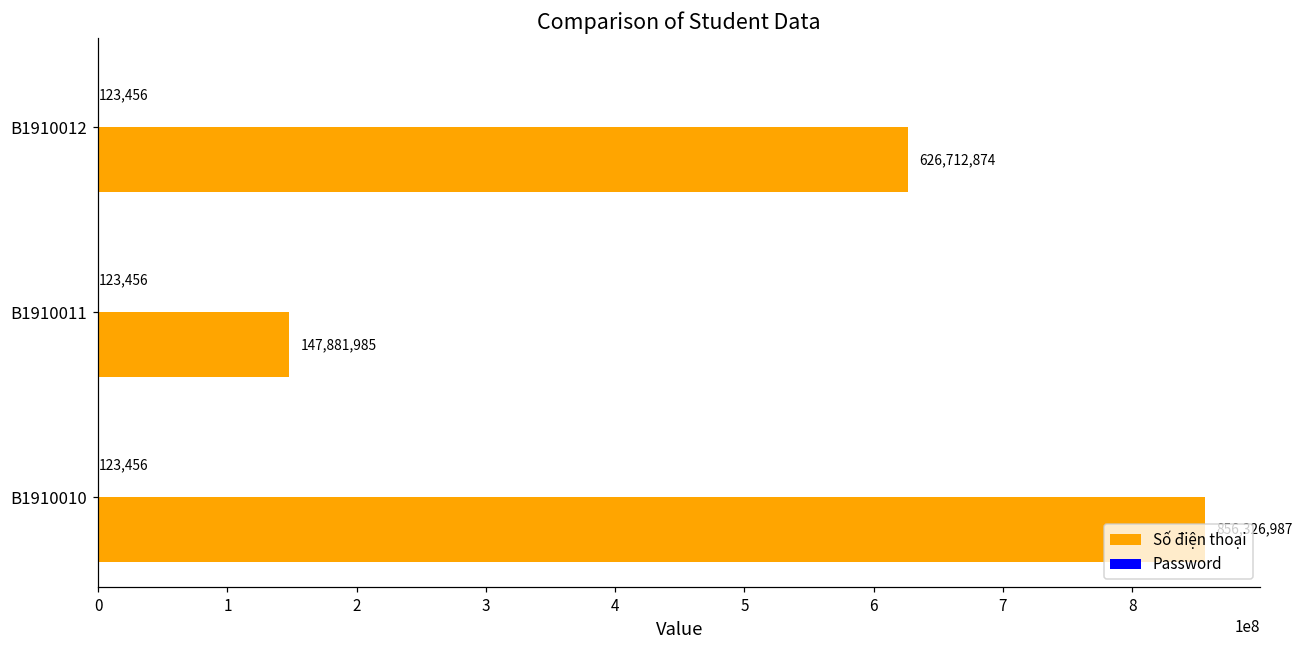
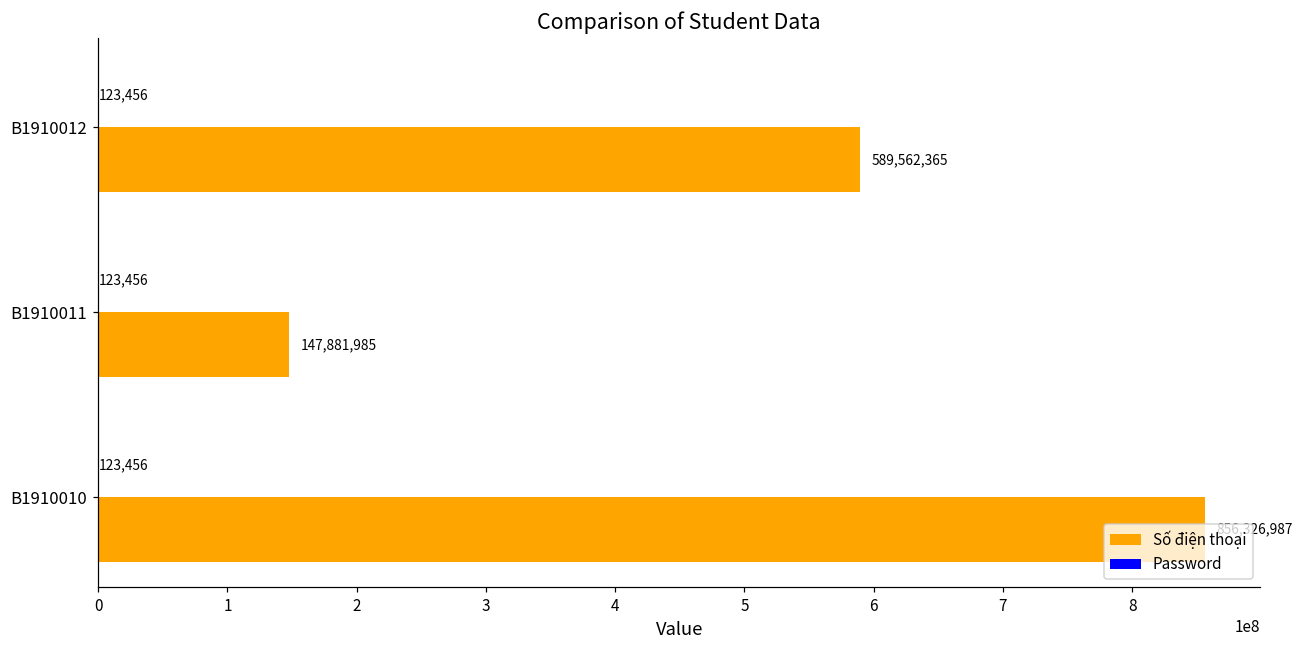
  {
    "Số điện thoại": {
-     "B1910012": "626,712,874",
+     "B1910012": "589,562,365",
      "B1910011": "147,881,985"
    },
    "Password": {
      "B1910012": "123,456",
      "B1910011": "123,456",
      "B1910010": "123,456"
    }
  }
